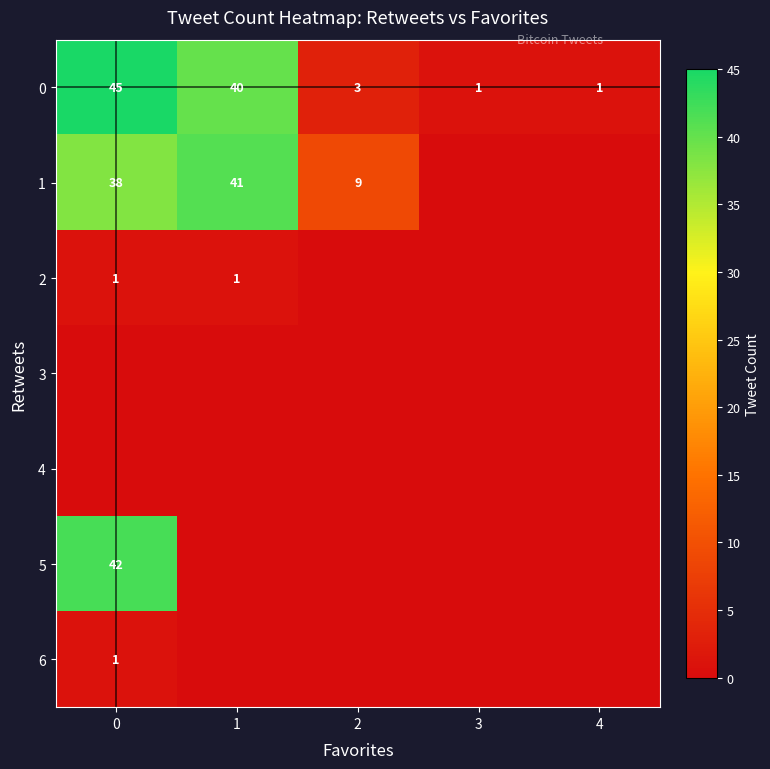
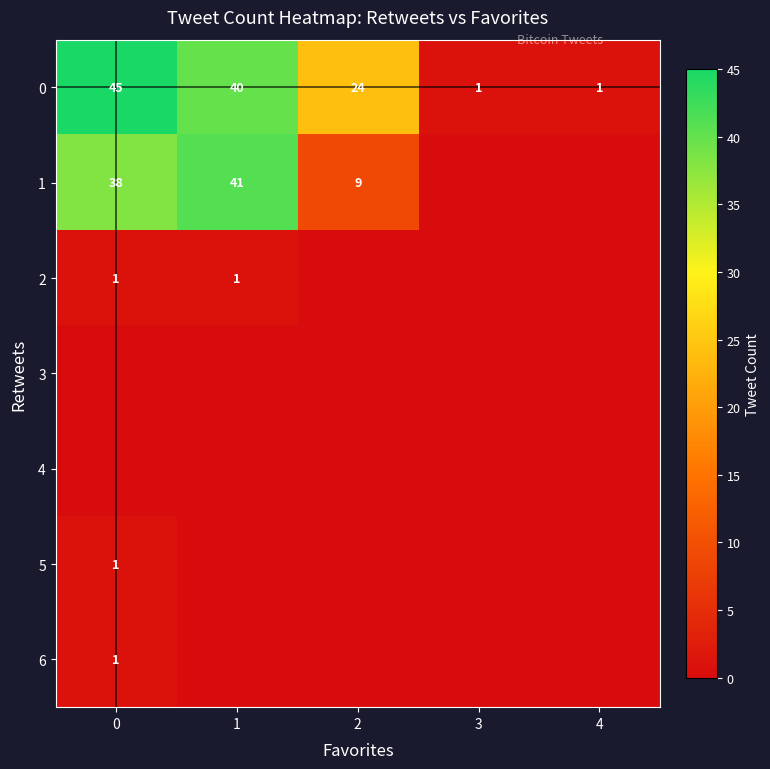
  {
    "0": {
      "0": 45,
      "1": 40,
-     "2": 3,
+     "2": 24,
      "3": 1,
      "4": 1
    },
    "1": {
      "0": 38,
      "1": 41,
      "2": 9
    },
    "2": {
      "0": 1,
      "1": 1
    },
    "5": {
-     "0": 42
+     "0": 1
    },
    "6": {
      "0": 1
    }
  }
